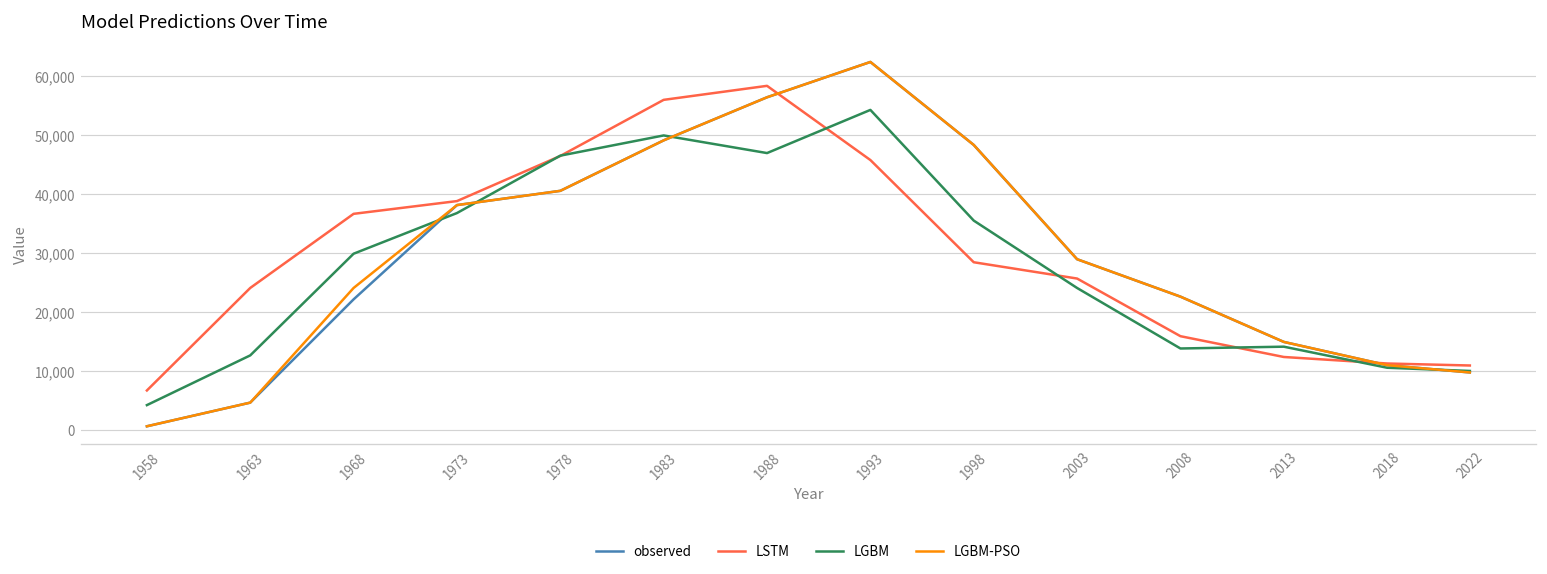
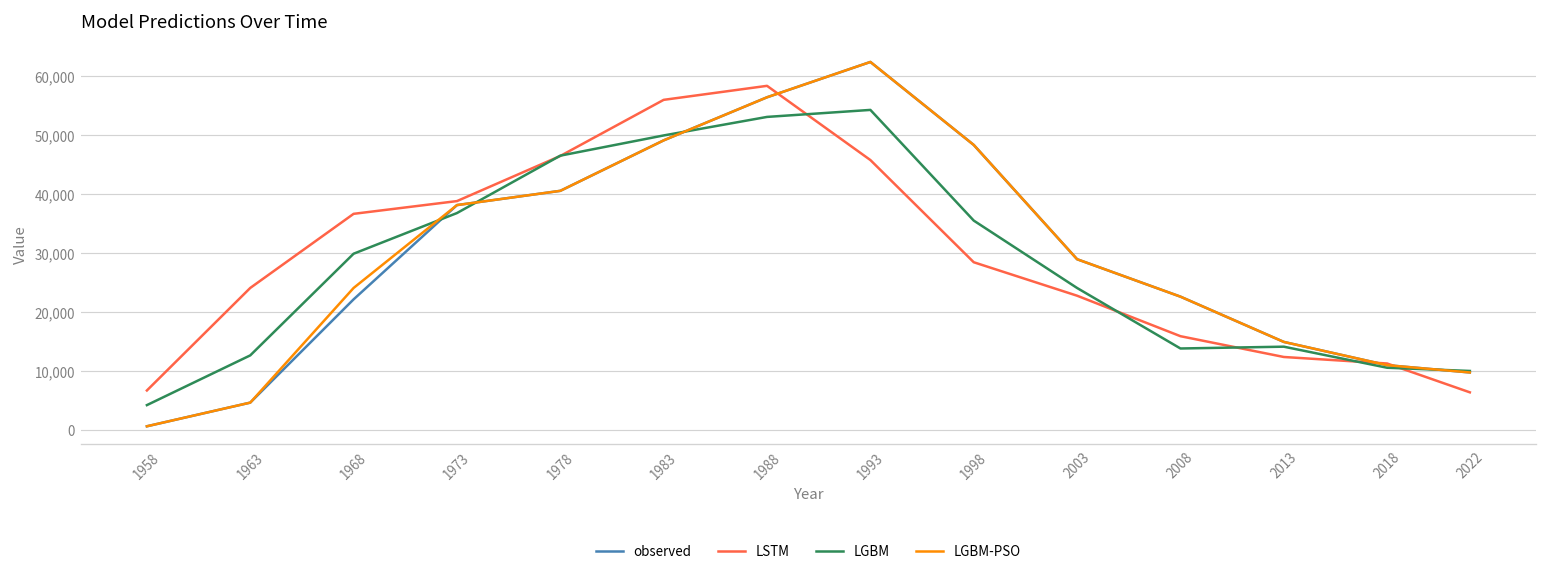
  {
    "observed": {
      "1968": "22,000"
    },
    "LSTM": {
      "1958": "7,000",
      "1963": "24,000",
      "1968": "37,000",
      "1973": "39,000",
      "1983": "56,000",
      "1988": "58,000",
      "1993": "46,000",
      "1998": "28,000",
-     "2003": "26,000",
+     "2003": "23,000",
      "2008": "16,000",
      "2013": "12,000",
-     "2022": "11,000"
+     "2022": "6,000"
    },
    "LGBM": {
      "1958": "4,000",
      "1963": "13,000",
      "1968": "30,000",
      "1973": "37,000",
      "1983": "50,000",
-     "1988": "47,000",
+     "1988": "53,000",
      "1993": "54,000",
      "1998": "36,000",
      "2003": "24,000",
      "2008": "14,000",
      "2013": "14,000"
    },
    "LGBM-PSO": {
      "1968": "24,000"
    }
  }
